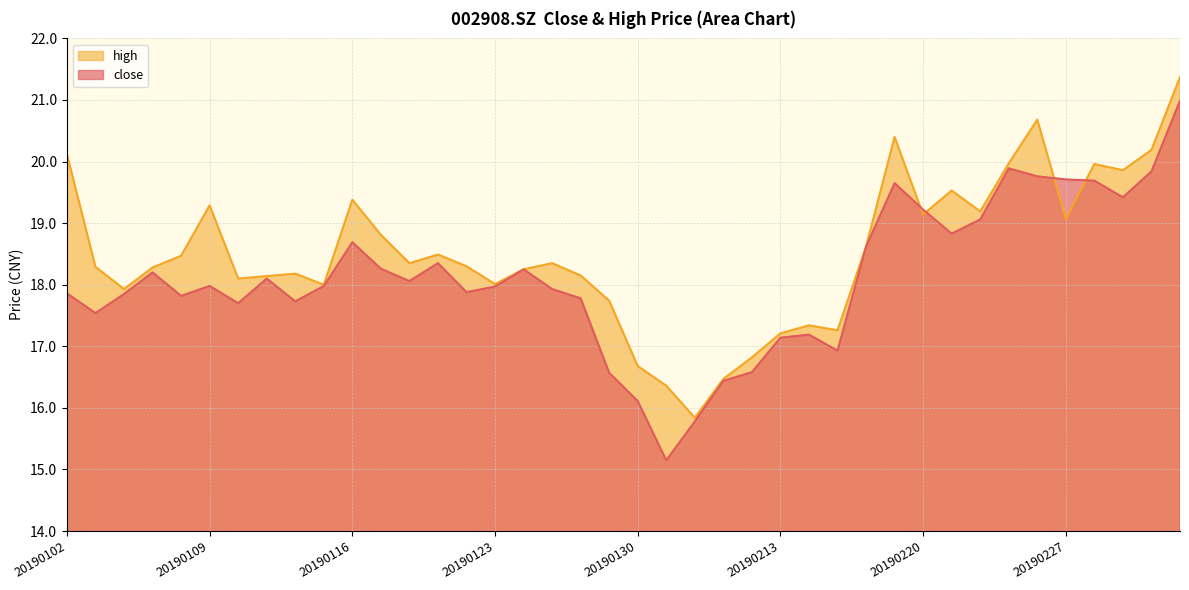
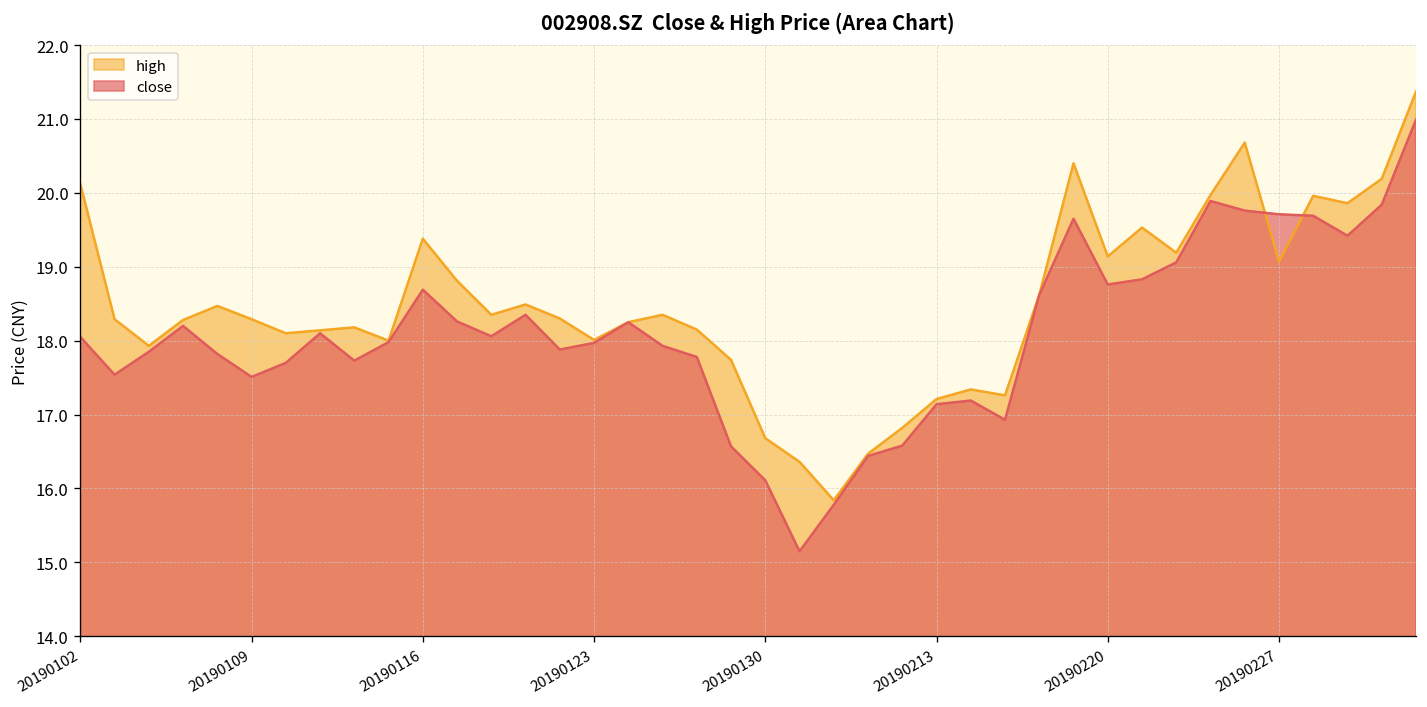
  {
    "high": {
      "20190102": 20.1,
-     "20190109": 19.3,
+     "20190109": 18.3,
      "20190116": 19.4,
      "20190130": 16.7,
      "20190213": 17.2,
      "20190220": 19.1,
      "20190227": 19.1
    },
    "close": {
-     "20190102": 17.9,
-     "20190109": 18.0,
+     "20190102": 18.1,
+     "20190109": 17.5,
      "20190116": 18.7,
      "20190130": 16.1,
      "20190213": 17.1,
-     "20190220": 19.2,
+     "20190220": 18.8,
      "20190227": 19.7
    }
  }
